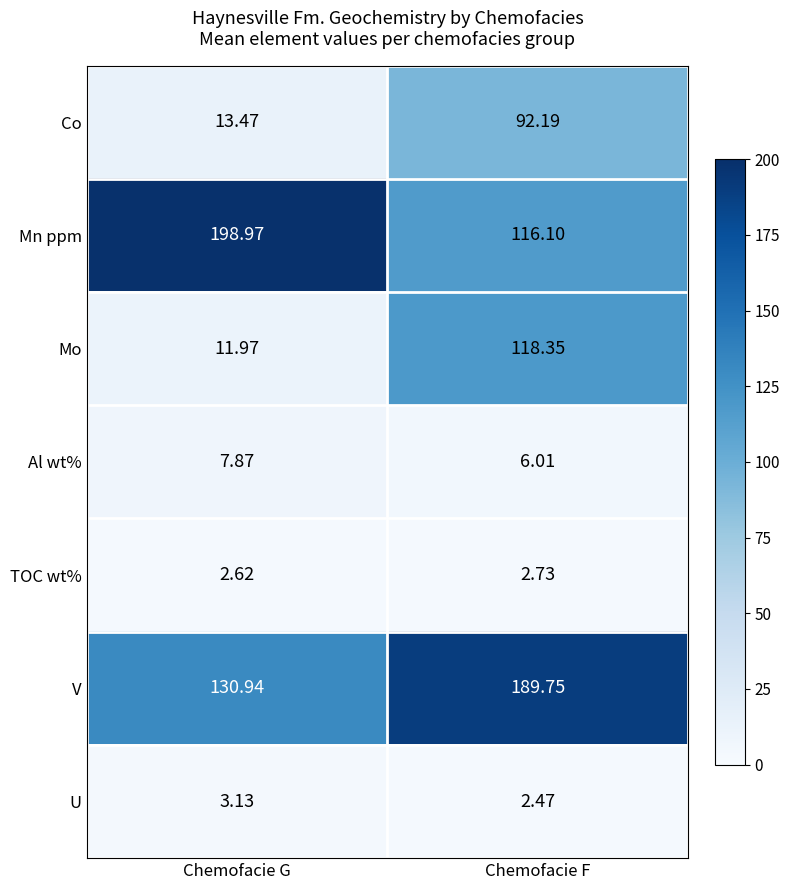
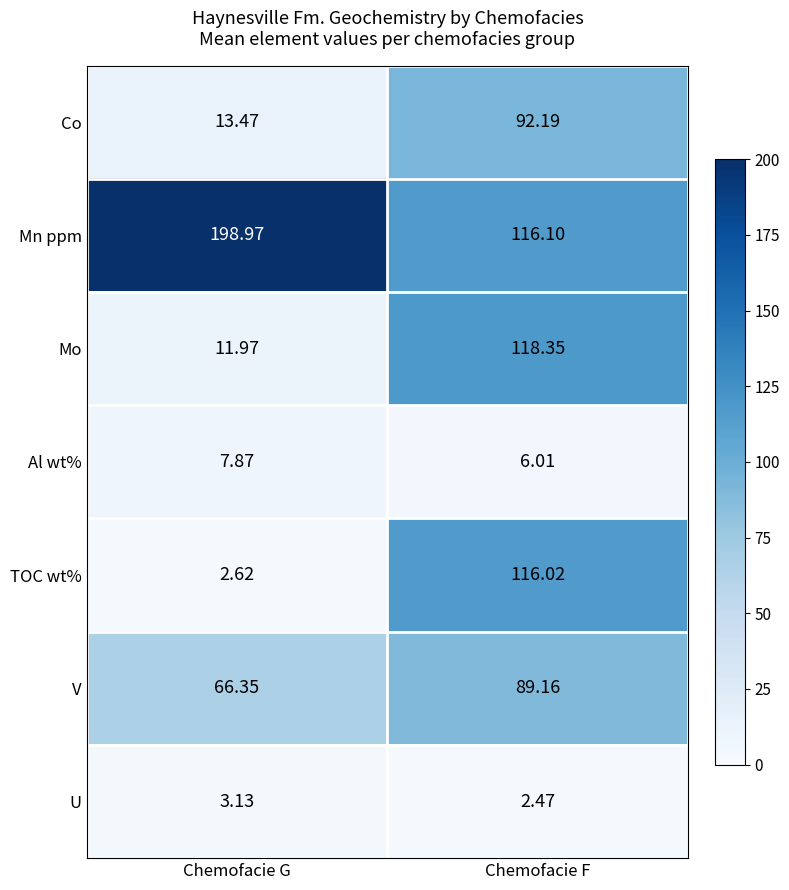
  {
    "Co": {
      "Chemofacie G": 13.47,
      "Chemofacie F": 92.19
    },
    "Mn ppm": {
      "Chemofacie G": 198.97,
      "Chemofacie F": 116.10
    },
    "Mo": {
      "Chemofacie G": 11.97,
      "Chemofacie F": 118.35
    },
    "Al wt%": {
      "Chemofacie G": 7.87,
      "Chemofacie F": 6.01
    },
    "TOC wt%": {
      "Chemofacie G": 2.62,
-     "Chemofacie F": 2.73
+     "Chemofacie F": 116.02
    },
    "V": {
-     "Chemofacie G": 130.94,
-     "Chemofacie F": 189.75
+     "Chemofacie G": 66.35,
+     "Chemofacie F": 89.16
    },
    "U": {
      "Chemofacie G": 3.13,
      "Chemofacie F": 2.47
    }
  }
